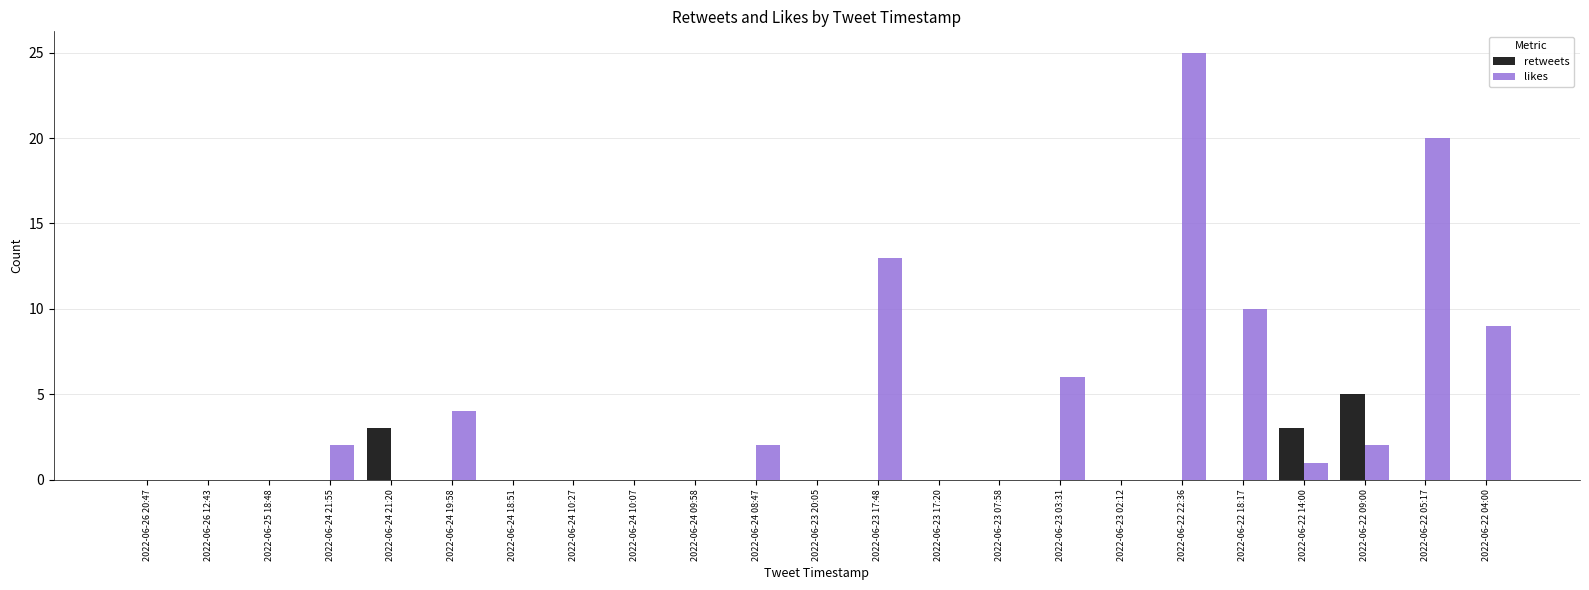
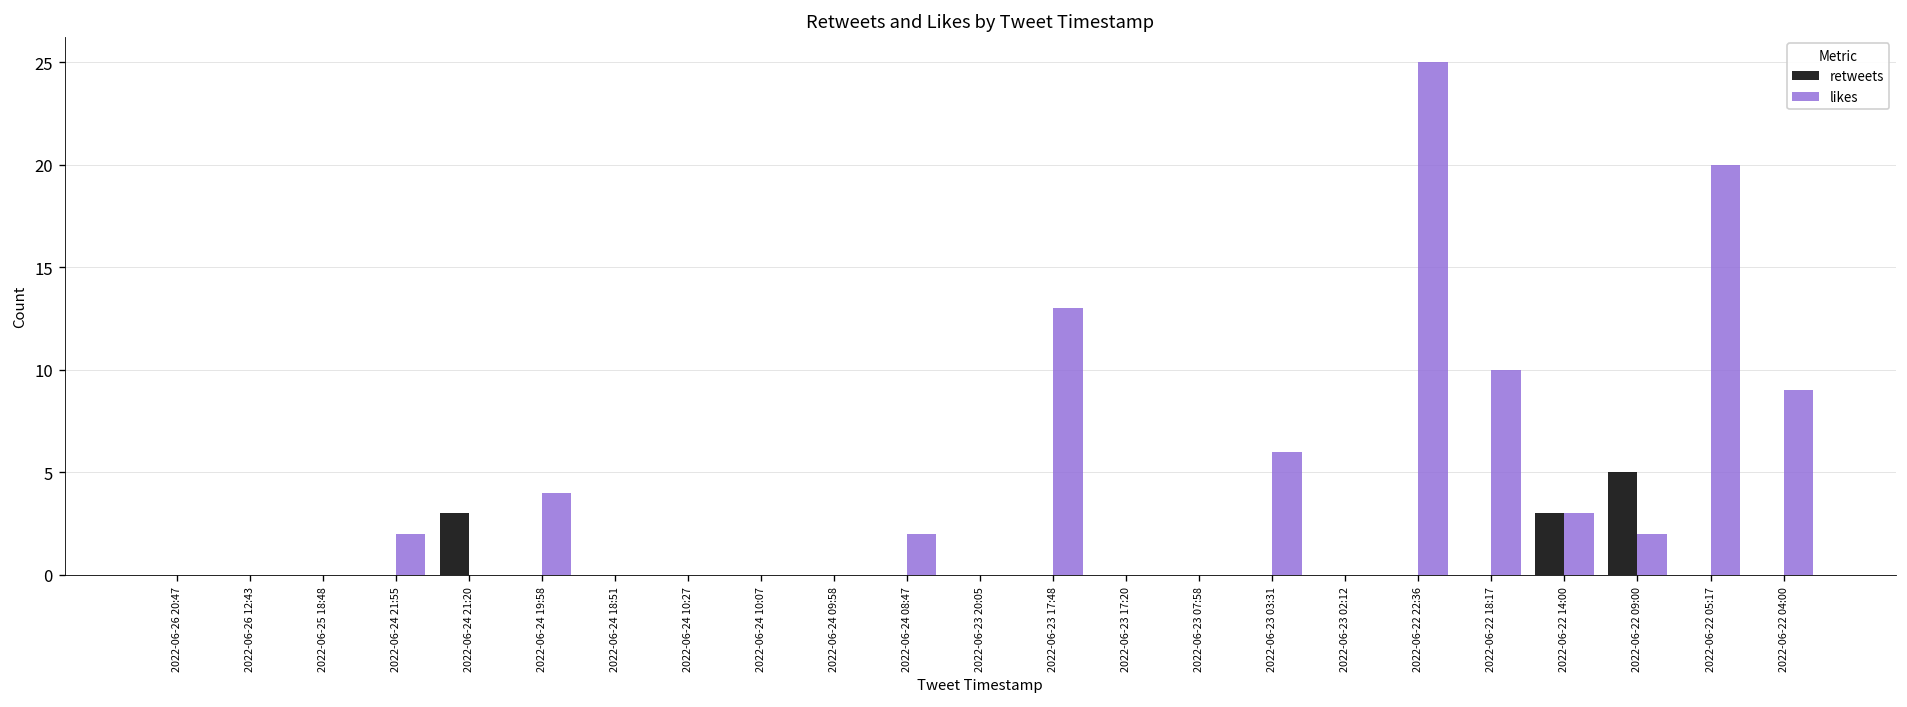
  {
    "retweets": {
      "2022-06-26 20:47": 0,
      "2022-06-26 12:43": 0,
      "2022-06-25 18:48": 0,
      "2022-06-24 21:55": 0,
      "2022-06-24 21:20": 3,
      "2022-06-24 19:58": 0,
      "2022-06-24 18:51": 0,
      "2022-06-24 10:27": 0,
      "2022-06-24 10:07": 0,
      "2022-06-24 09:58": 0,
      "2022-06-24 08:47": 0,
      "2022-06-23 20:05": 0,
      "2022-06-23 17:48": 0,
      "2022-06-23 17:20": 0,
      "2022-06-23 07:58": 0,
      "2022-06-23 03:31": 0,
      "2022-06-23 02:12": 0,
      "2022-06-22 22:36": 0,
      "2022-06-22 18:17": 0,
      "2022-06-22 14:00": 3,
      "2022-06-22 09:00": 5,
      "2022-06-22 05:17": 0,
      "2022-06-22 04:00": 0
    },
    "likes": {
      "2022-06-26 20:47": 0,
      "2022-06-26 12:43": 0,
      "2022-06-25 18:48": 0,
      "2022-06-24 21:55": 2,
      "2022-06-24 21:20": 0,
      "2022-06-24 19:58": 4,
      "2022-06-24 18:51": 0,
      "2022-06-24 10:27": 0,
      "2022-06-24 10:07": 0,
      "2022-06-24 09:58": 0,
      "2022-06-24 08:47": 2,
      "2022-06-23 20:05": 0,
      "2022-06-23 17:48": 13,
      "2022-06-23 17:20": 0,
      "2022-06-23 07:58": 0,
      "2022-06-23 03:31": 6,
      "2022-06-23 02:12": 0,
      "2022-06-22 22:36": 25,
      "2022-06-22 18:17": 10,
-     "2022-06-22 14:00": 1,
+     "2022-06-22 14:00": 3,
      "2022-06-22 09:00": 2,
      "2022-06-22 05:17": 20,
      "2022-06-22 04:00": 9
    }
  }
